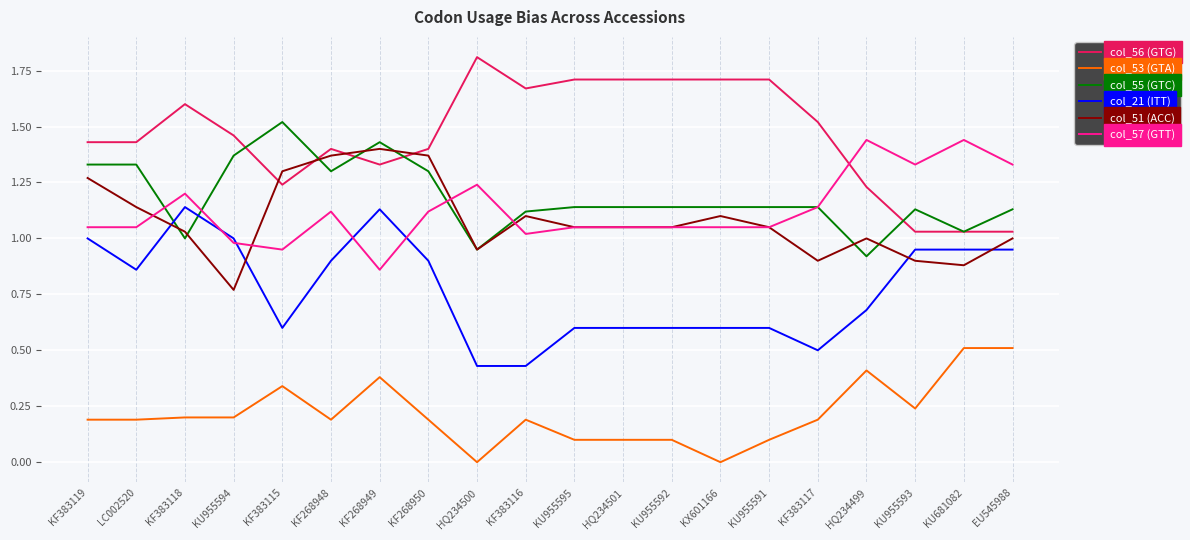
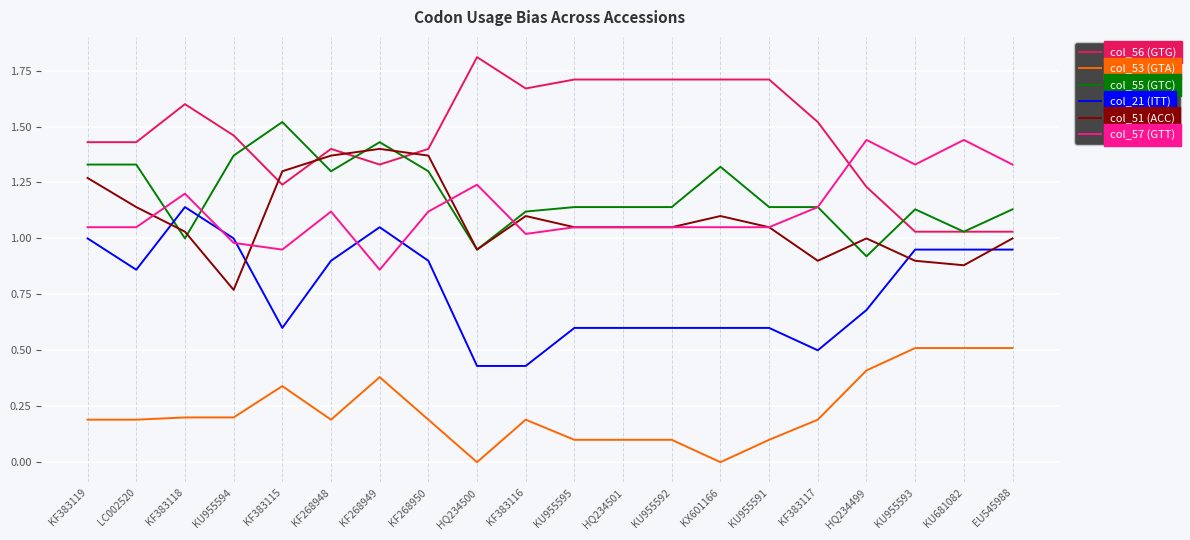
  {
    "col_53 (GTA)": {
      "KF383119": 0.19,
      "LC002520": 0.19,
      "KF383118": 0.20,
      "KU955594": 0.20,
      "KF383115": 0.34,
      "KF268948": 0.19,
      "KF268949": 0.38,
      "KF268950": 0.19,
      "HQ234500": 0.00,
      "KF383116": 0.19,
      "KU955595": 0.10,
      "HQ234501": 0.10,
      "KU955592": 0.10,
      "KX601166": 0.00,
      "KU955591": 0.10,
      "KF383117": 0.19,
      "HQ234499": 0.41,
-     "KU955593": 0.24,
+     "KU955593": 0.51,
      "KU681082": 0.51,
      "EU545988": 0.51
    },
    "col_55 (GTC)": {
      "KF383119": 1.33,
      "LC002520": 1.33,
      "KF383118": 1.00,
      "KU955594": 1.37,
      "KF383115": 1.52,
      "KF268948": 1.30,
      "KF268949": 1.43,
      "KF268950": 1.30,
      "KF383116": 1.12,
      "KU955595": 1.14,
      "HQ234501": 1.14,
      "KU955592": 1.14,
-     "KX601166": 1.14,
+     "KX601166": 1.32,
      "KU955591": 1.14,
      "HQ234499": 0.92,
      "KU955593": 1.13,
      "EU545988": 1.13
    },
    "col_21 (ITT)": {
      "KF383119": 1.00,
      "LC002520": 0.86,
      "KF383118": 1.14,
      "KU955594": 1.00,
      "KF383115": 0.60,
      "KF268948": 0.90,
-     "KF268949": 1.13,
+     "KF268949": 1.05,
      "KF268950": 0.90,
      "HQ234500": 0.43,
      "KF383116": 0.43,
      "KU955595": 0.60,
      "HQ234501": 0.60,
      "KU955592": 0.60,
      "KX601166": 0.60,
      "KU955591": 0.60,
      "KF383117": 0.50,
      "HQ234499": 0.68,
      "KU955593": 0.95,
      "KU681082": 0.95,
      "EU545988": 0.95
    },
    "col_51 (ACC)": {
      "KF383119": 1.27,
      "LC002520": 1.14,
      "KF383118": 1.03,
      "KU955594": 0.77,
      "KF383115": 1.30,
      "KF268948": 1.37,
      "KF268949": 1.40,
      "KF268950": 1.37,
      "KF383116": 1.10,
      "KX601166": 1.10,
      "KF383117": 0.90,
      "HQ234499": 1.00,
      "KU955593": 0.90,
      "KU681082": 0.88,
      "EU545988": 1.00
    }
  }
